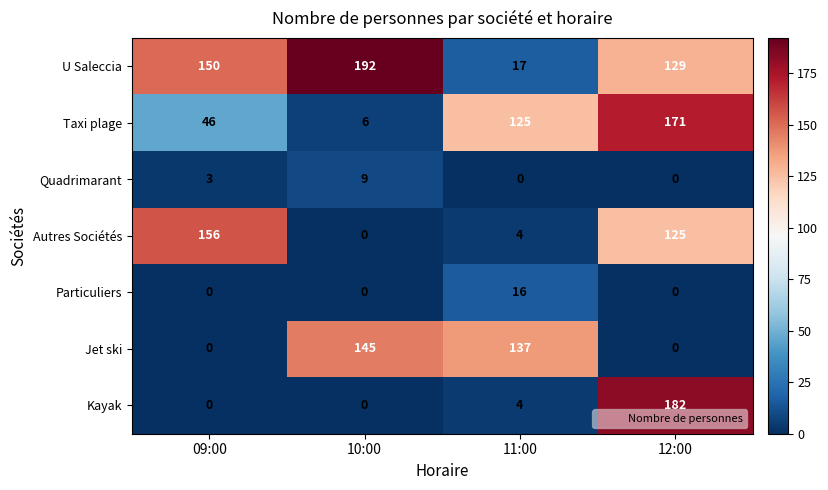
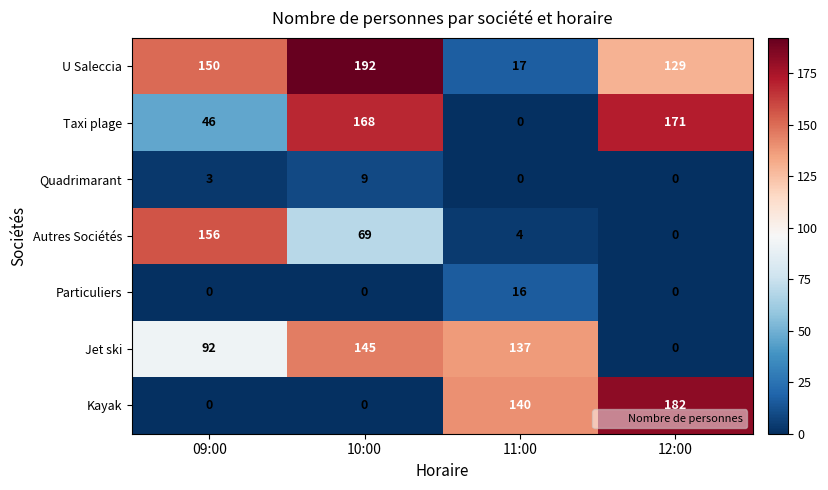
  {
    "U Saleccia": {
      "09:00": 150,
      "10:00": 192,
      "11:00": 17,
      "12:00": 129
    },
    "Taxi plage": {
      "09:00": 46,
-     "10:00": 6,
-     "11:00": 125,
+     "10:00": 168,
+     "11:00": 0,
      "12:00": 171
    },
    "Quadrimarant": {
      "09:00": 3,
      "10:00": 9,
      "11:00": 0,
      "12:00": 0
    },
    "Autres Sociétés": {
      "09:00": 156,
-     "10:00": 0,
+     "10:00": 69,
      "11:00": 4,
-     "12:00": 125
+     "12:00": 0
    },
    "Particuliers": {
      "09:00": 0,
      "10:00": 0,
      "11:00": 16,
      "12:00": 0
    },
    "Jet ski": {
-     "09:00": 0,
+     "09:00": 92,
      "10:00": 145,
      "11:00": 137,
      "12:00": 0
    },
    "Kayak": {
      "09:00": 0,
      "10:00": 0,
-     "11:00": 4
+     "11:00": 140
    }
  }
